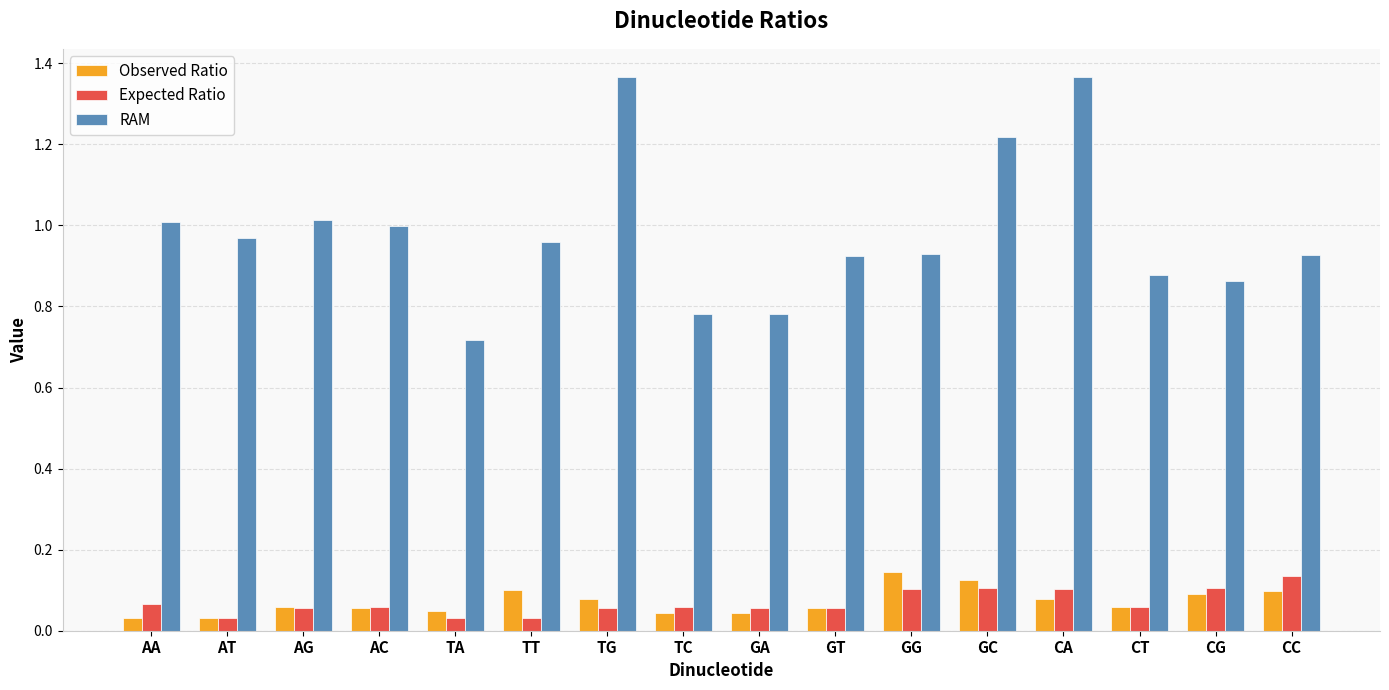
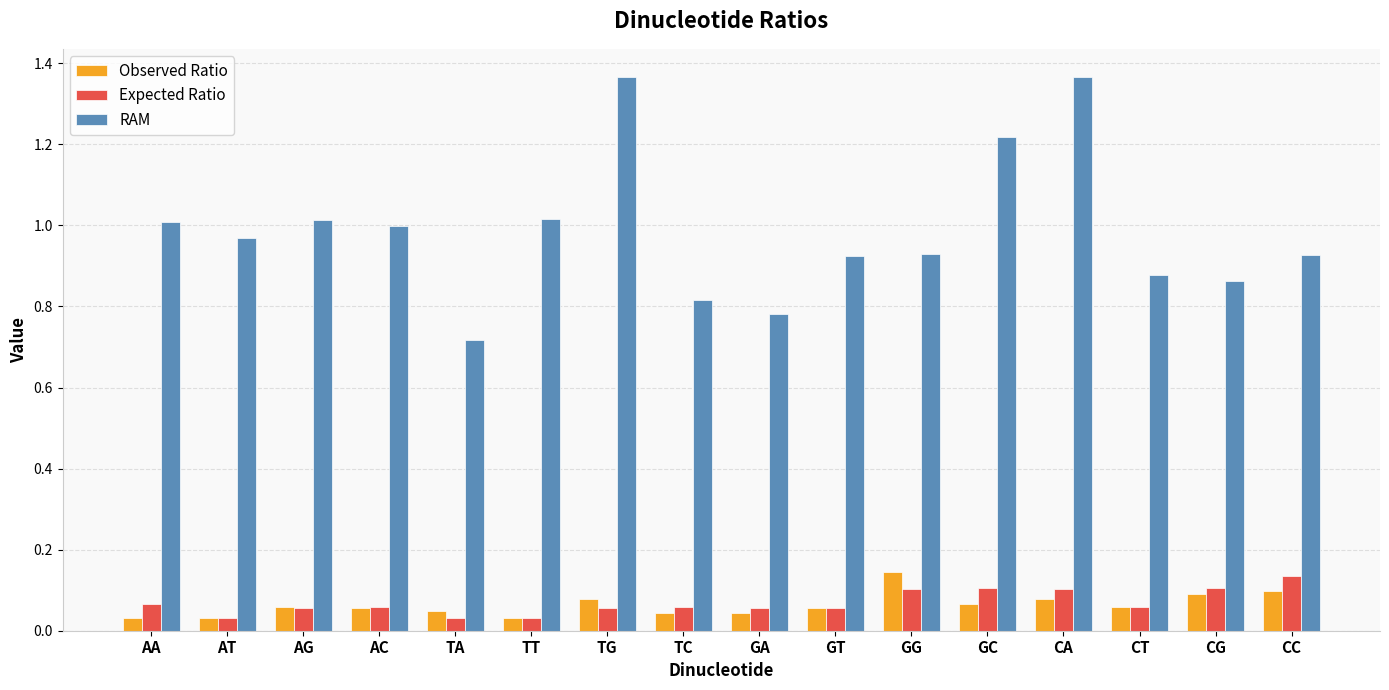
  {
    "Observed Ratio": {
      "AA": 0.03,
      "AT": 0.03,
      "AG": 0.06,
      "AC": 0.06,
      "TA": 0.05,
-     "TT": 0.10,
+     "TT": 0.03,
      "TG": 0.08,
      "TC": 0.04,
      "GA": 0.04,
      "GT": 0.06,
      "GG": 0.15,
-     "GC": 0.12,
+     "GC": 0.07,
      "CA": 0.08,
      "CT": 0.06,
      "CG": 0.09,
      "CC": 0.10
    },
    "Expected Ratio": {
      "AA": 0.07,
      "AT": 0.03,
      "AG": 0.06,
      "AC": 0.06,
      "TA": 0.03,
      "TT": 0.03,
      "TG": 0.06,
      "TC": 0.06,
      "GA": 0.06,
      "GT": 0.06,
      "GG": 0.10,
      "GC": 0.10,
      "CA": 0.10,
      "CT": 0.06,
      "CG": 0.10,
      "CC": 0.14
    },
    "RAM": {
      "AA": 1.01,
      "AT": 0.97,
      "AG": 1.01,
      "AC": 1.00,
      "TA": 0.72,
-     "TT": 0.96,
+     "TT": 1.02,
      "TG": 1.37,
-     "TC": 0.78,
+     "TC": 0.82,
      "GA": 0.78,
      "GT": 0.92,
      "GG": 0.93,
      "GC": 1.22,
      "CA": 1.37,
      "CT": 0.88,
      "CG": 0.86,
      "CC": 0.93
    }
  }
